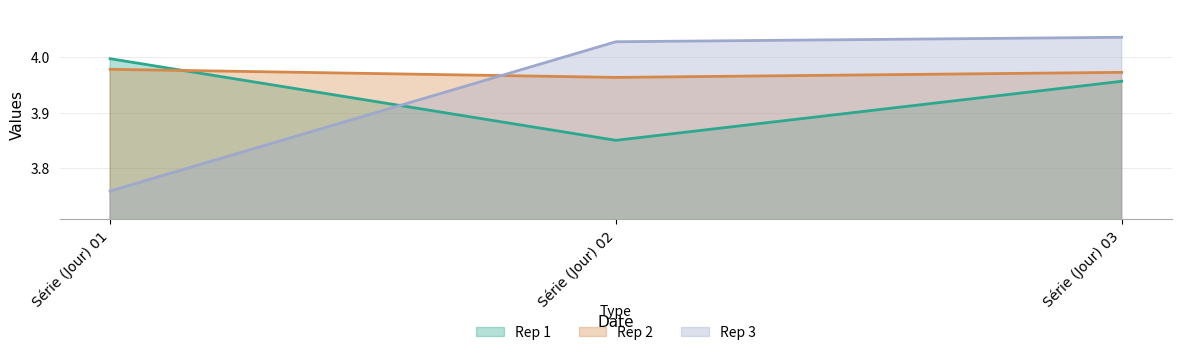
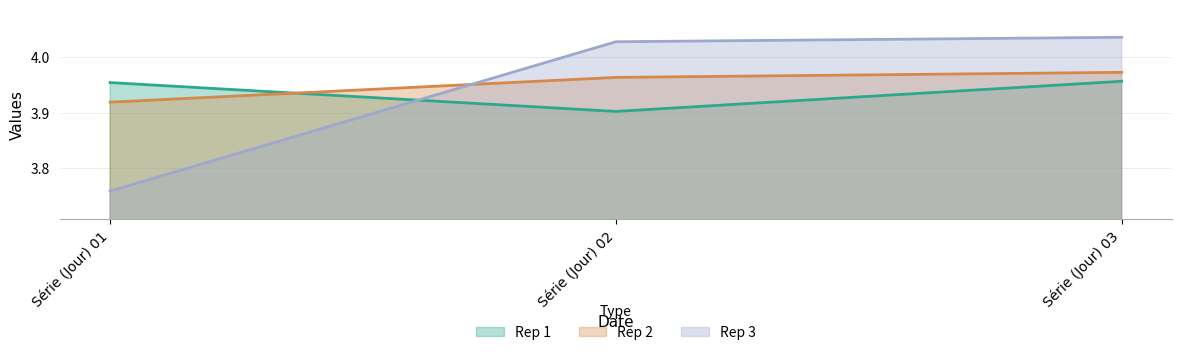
  {
    "Rep 1": {
-     "Série (Jour) 01": 4.00,
-     "Série (Jour) 02": 3.85,
+     "Série (Jour) 01": 3.95,
+     "Série (Jour) 02": 3.90,
      "Série (Jour) 03": 3.96
    },
    "Rep 2": {
-     "Série (Jour) 01": 3.98,
+     "Série (Jour) 01": 3.92,
      "Série (Jour) 02": 3.96,
      "Série (Jour) 03": 3.97
    },
    "Rep 3": {
      "Série (Jour) 01": 3.76,
      "Série (Jour) 02": 4.03,
      "Série (Jour) 03": 4.04
    }
  }
